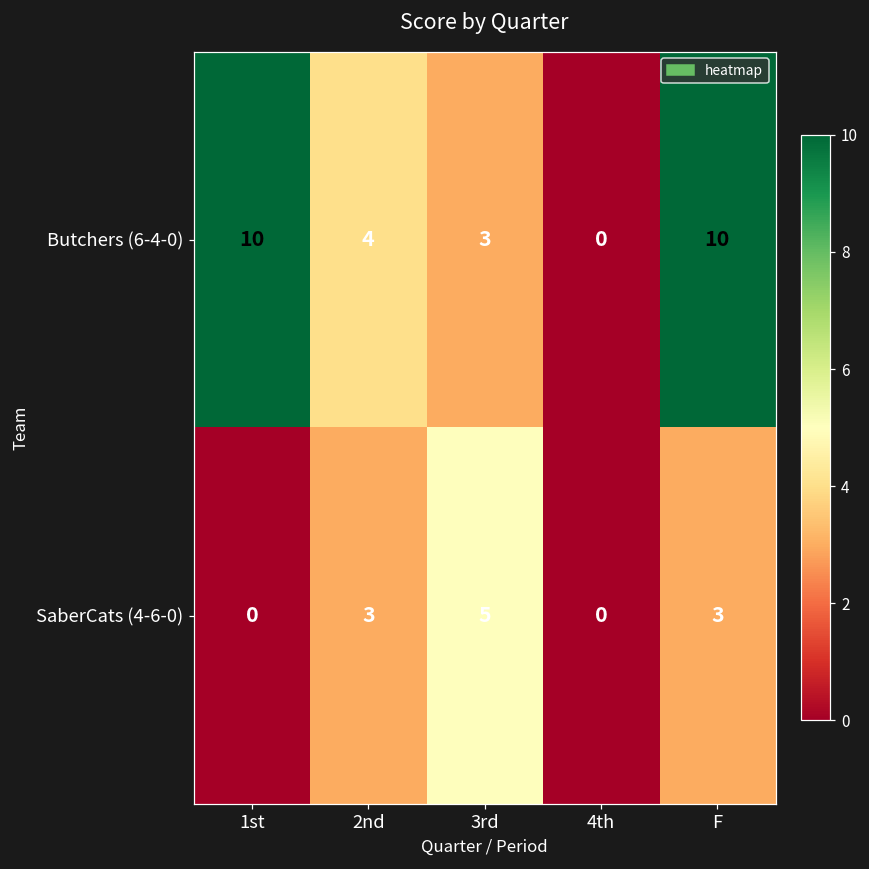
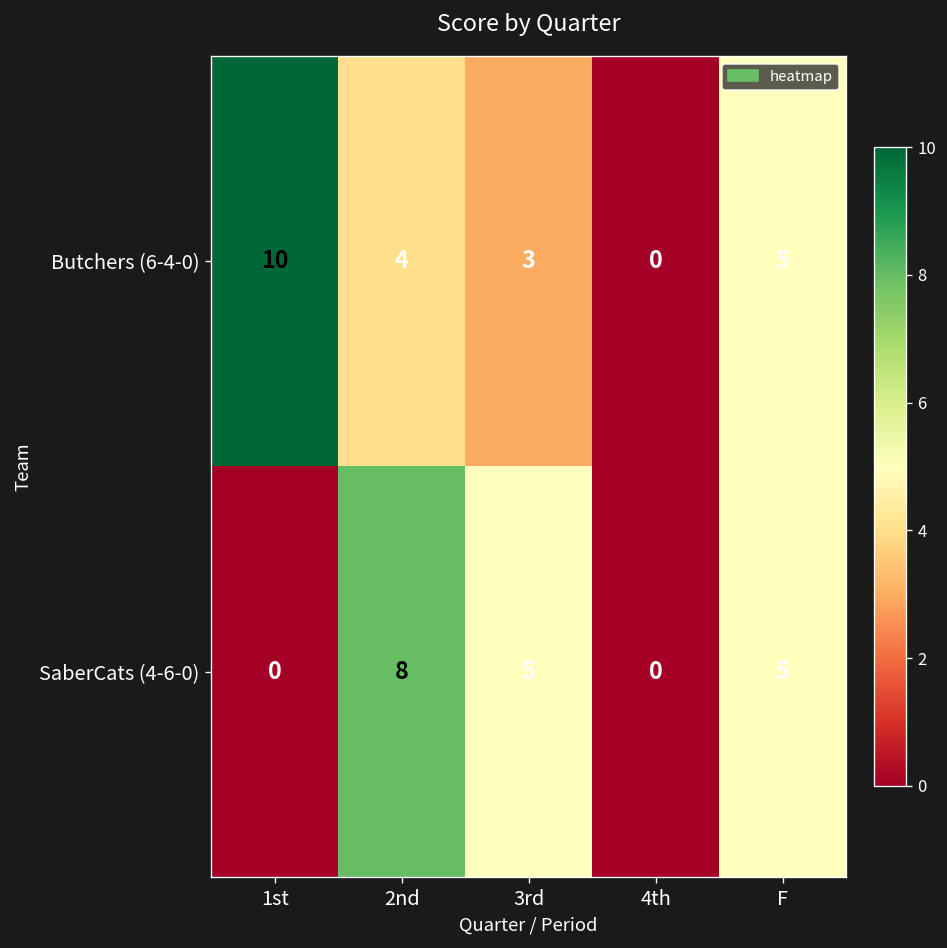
  {
    "Butchers (6-4-0)": {
      "1st": 10,
      "2nd": 4,
      "3rd": 3,
      "4th": 0,
-     "F": 10
+     "F": 5
    },
    "SaberCats (4-6-0)": {
      "1st": 0,
-     "2nd": 3,
+     "2nd": 8,
      "3rd": 5,
      "4th": 0,
-     "F": 3
+     "F": 5
    }
  }
